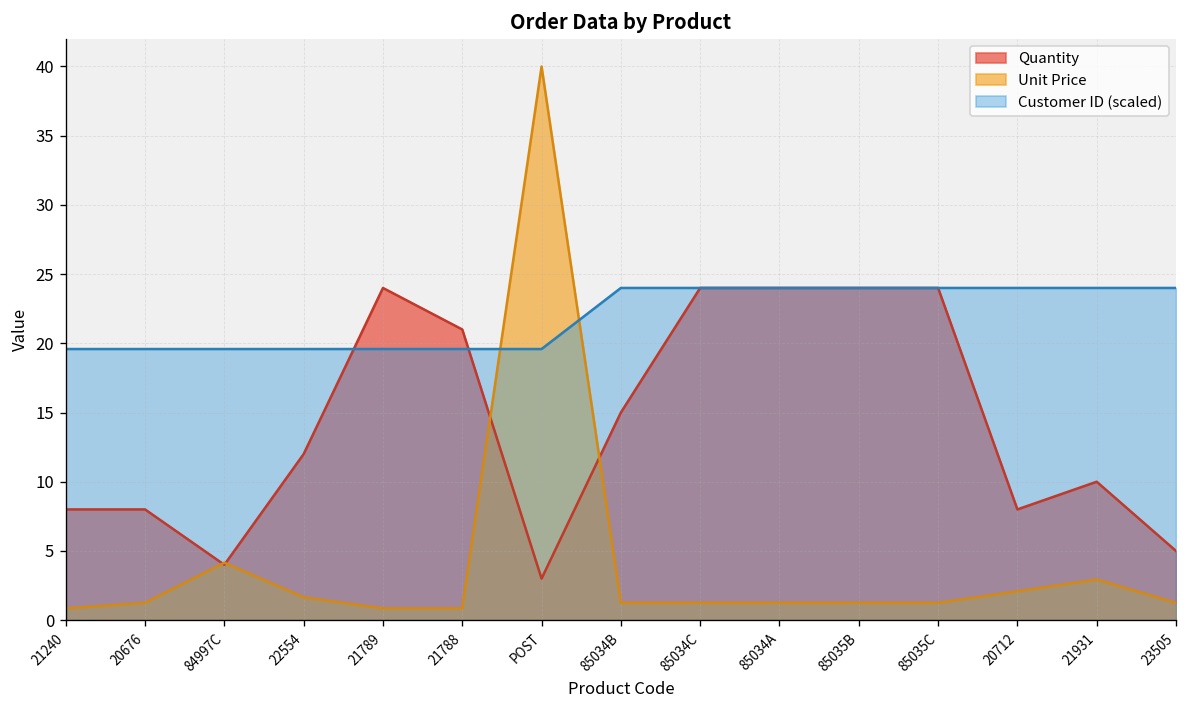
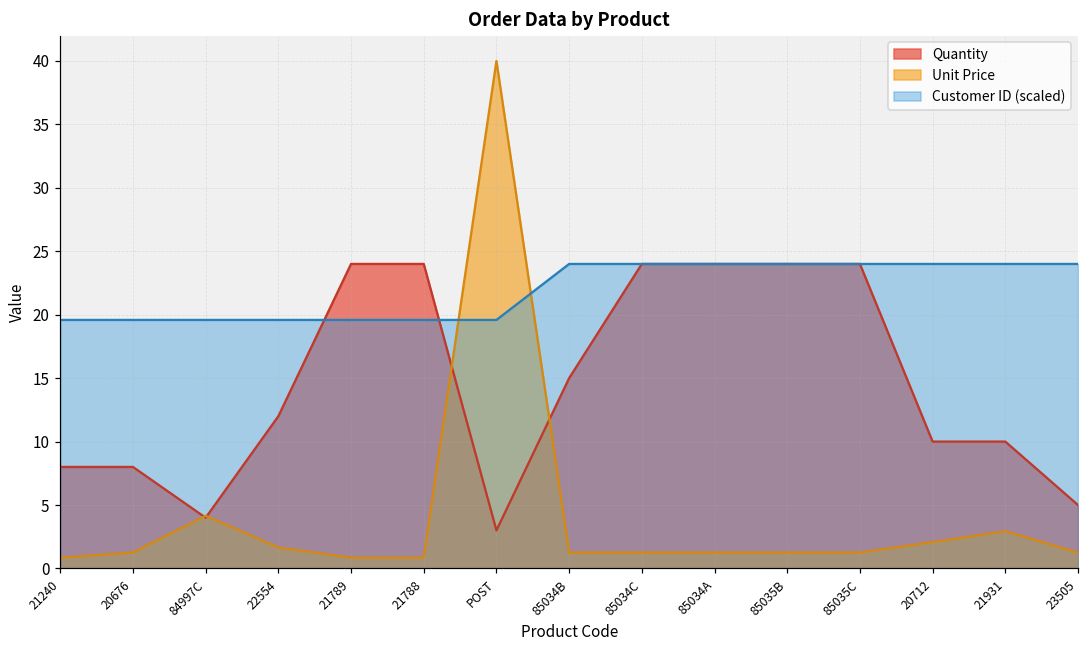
  {
    "Quantity": {
      "21240": 8,
      "20676": 8,
      "22554": 12,
      "21789": 24,
-     "21788": 21,
+     "21788": 24,
      "POST": 3,
      "85034B": 15,
-     "20712": 8,
+     "20712": 10,
      "21931": 10,
      "23505": 5
    },
    "Unit Price": {
      "21240": 1,
      "20676": 1.3,
      "22554": 1.7,
      "21789": 1,
      "21788": 1,
      "POST": 40,
      "85034B": 1.3,
      "85034C": 1.3,
      "85034A": 1.3,
      "85035B": 1.3,
      "85035C": 1.3,
      "20712": 2,
      "21931": 3,
      "23505": 1.3
    },
    "Customer ID (scaled)": {
      "21240": 19.6,
      "20676": 19.6,
      "84997C": 19.6,
      "22554": 19.6,
      "21789": 19.6,
      "21788": 19.6,
      "POST": 19.6,
      "85034B": 24,
      "20712": 24,
      "21931": 24,
      "23505": 24
    }
  }
